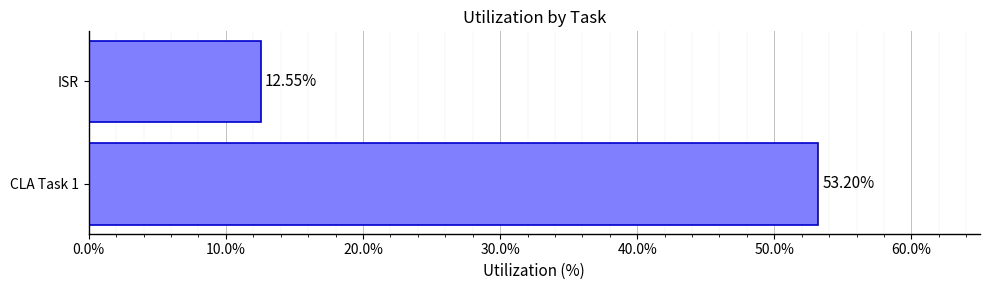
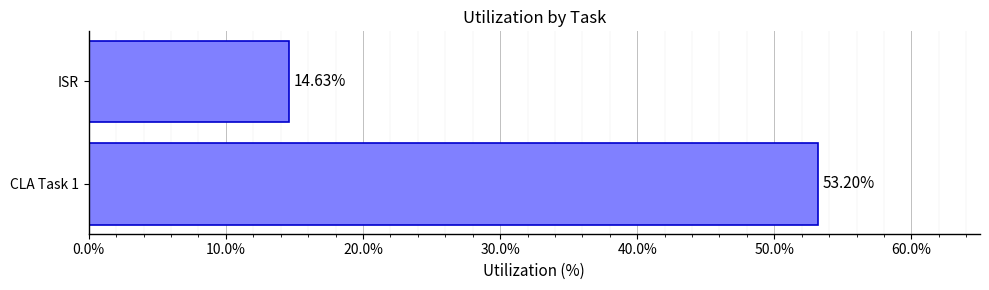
  {
-   "ISR": "12.55%",
+   "ISR": "14.63%",
    "CLA Task 1": "53.20%"
  }
